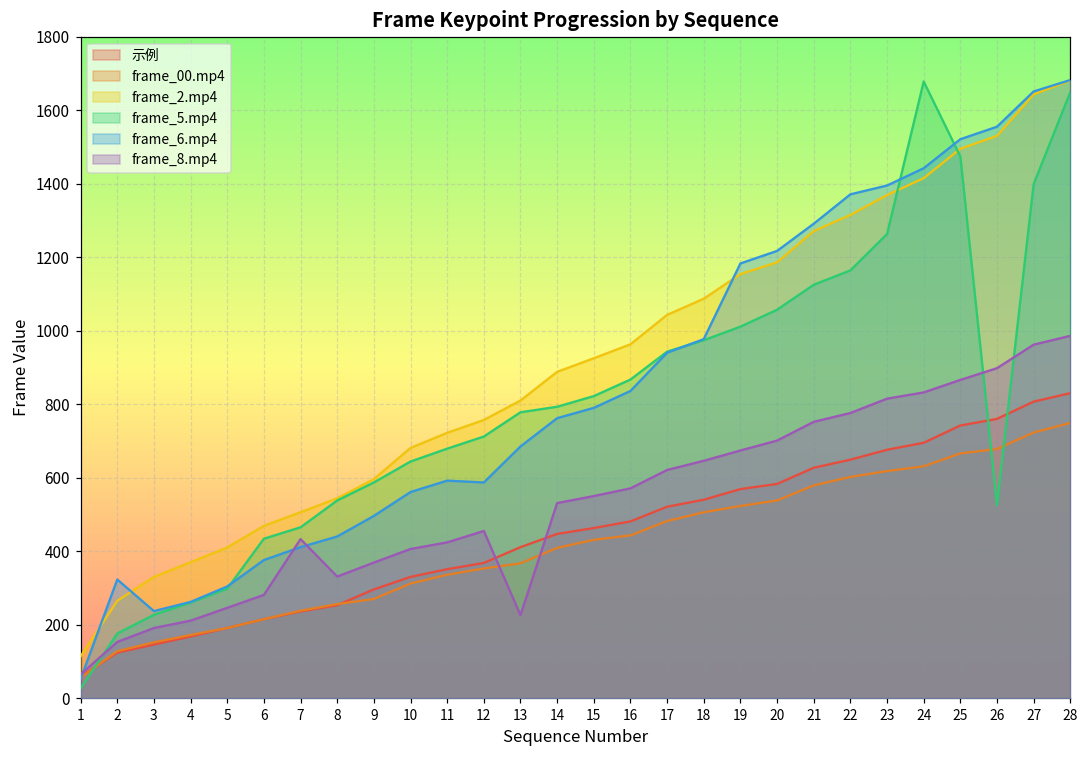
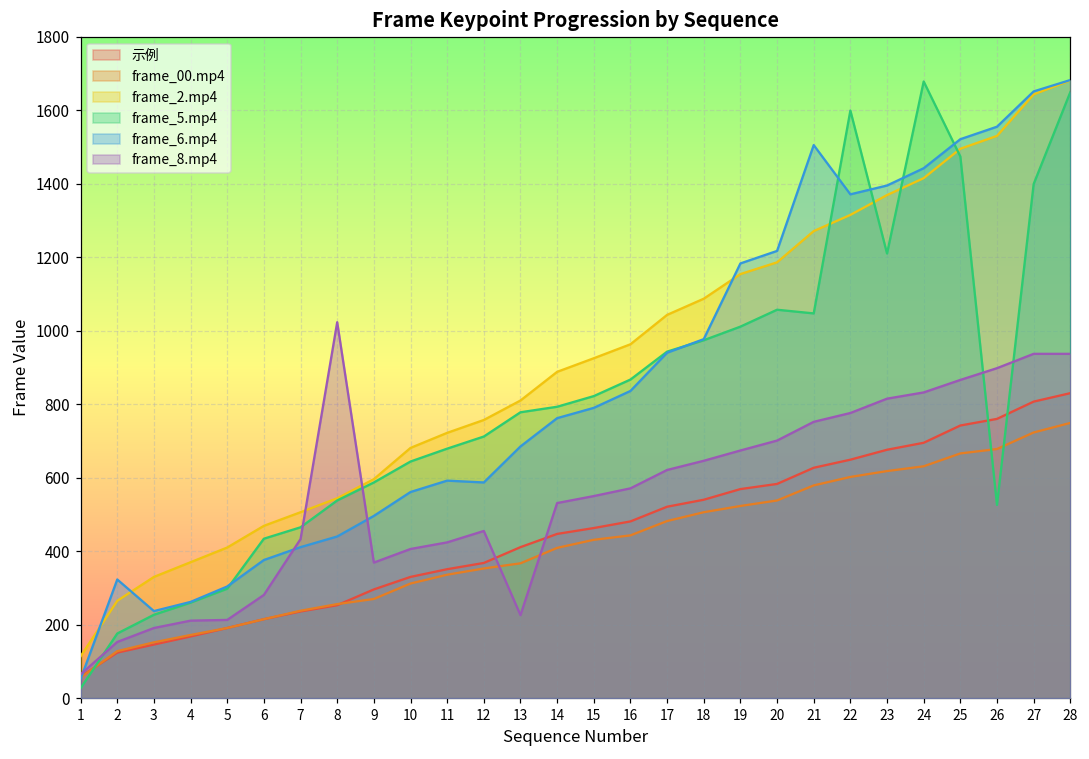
  {
    "frame_5.mp4": {
      "1": 30,
      "2": 180,
      "3": 230,
      "6": 430,
      "7": 470,
      "9": 590,
      "10": 640,
      "11": 680,
      "12": 710,
      "13": 780,
      "14": 790,
      "15": 820,
      "16": 870,
      "19": 1010,
      "20": 1060,
-     "21": 1130,
-     "22": 1160,
-     "23": 1260,
+     "21": 1050,
+     "22": 1600,
+     "23": 1210,
      "24": 1680,
      "25": 1470,
      "26": 530,
      "27": 1400,
      "28": 1650
    },
    "frame_6.mp4": {
      "2": 320,
      "3": 240,
      "6": 380,
      "7": 410,
      "8": 440,
      "9": 500,
      "10": 560,
      "11": 590,
      "12": 590,
      "13": 690,
      "14": 760,
      "15": 790,
      "16": 840,
      "19": 1180,
      "20": 1220,
-     "21": 1290,
+     "21": 1510,
      "22": 1370,
      "23": 1400,
      "24": 1440,
      "25": 1520,
      "26": 1560,
      "27": 1650
    },
    "frame_8.mp4": {
      "2": 150,
      "3": 190,
      "4": 210,
-     "5": 250,
+     "5": 210,
      "6": 280,
      "7": 430,
-     "8": 330,
+     "8": 1020,
      "9": 370,
      "10": 410,
      "11": 420,
      "12": 460,
      "13": 230,
      "14": 530,
      "15": 550,
      "16": 570,
      "17": 620,
      "18": 650,
      "19": 670,
      "20": 700,
      "21": 750,
      "22": 780,
      "23": 820,
      "24": 830,
      "25": 870,
      "26": 900,
-     "27": 960,
-     "28": 990
+     "27": 940,
+     "28": 940
    }
  }
